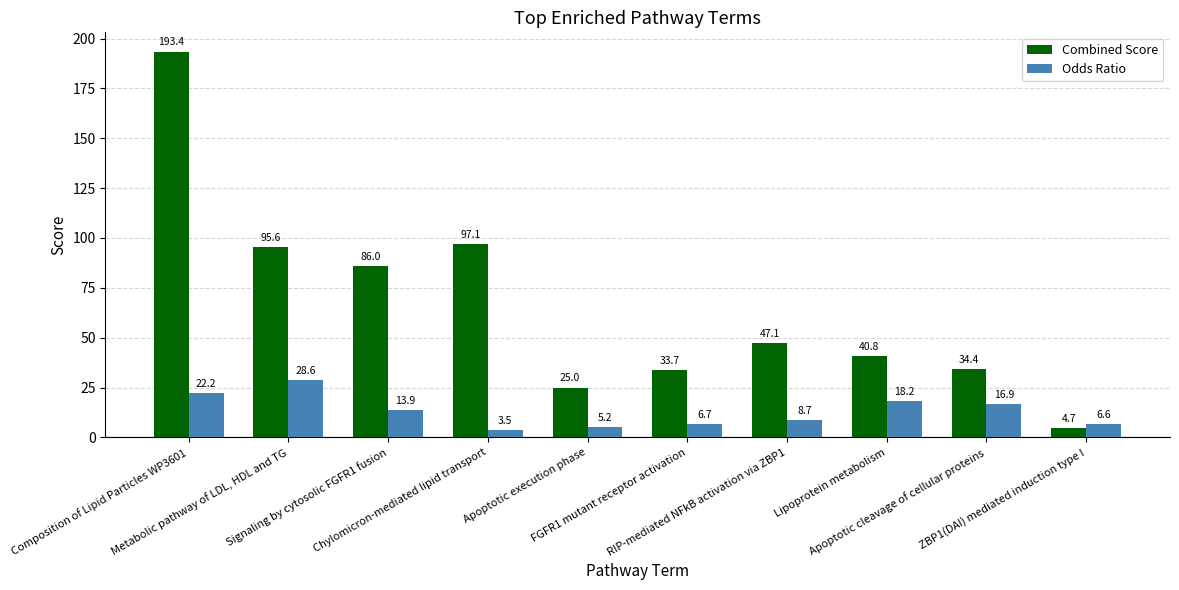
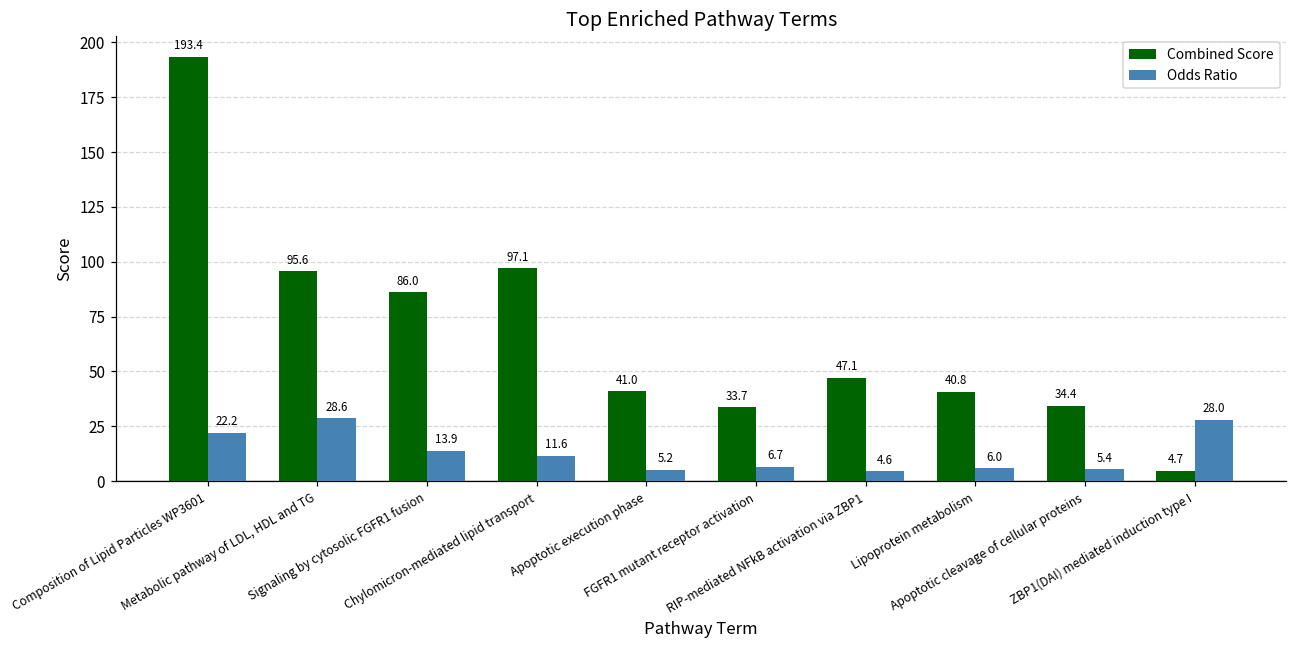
  {
    "Combined Score": {
      "Composition of Lipid Particles WP3601": 193.4,
      "Metabolic pathway of LDL, HDL and TG": 95.6,
      "Signaling by cytosolic FGFR1 fusion": 86.0,
      "Chylomicron-mediated lipid transport": 97.1,
-     "Apoptotic execution phase": 25.0,
+     "Apoptotic execution phase": 41.0,
      "FGFR1 mutant receptor activation": 33.7,
      "RIP-mediated NFkB activation via ZBP1": 47.1,
      "Lipoprotein metabolism": 40.8,
      "Apoptotic cleavage of cellular proteins": 34.4,
      "ZBP1(DAI) mediated induction type I": 4.7
    },
    "Odds Ratio": {
      "Composition of Lipid Particles WP3601": 22.2,
      "Metabolic pathway of LDL, HDL and TG": 28.6,
      "Signaling by cytosolic FGFR1 fusion": 13.9,
-     "Chylomicron-mediated lipid transport": 3.5,
+     "Chylomicron-mediated lipid transport": 11.6,
      "Apoptotic execution phase": 5.2,
      "FGFR1 mutant receptor activation": 6.7,
-     "RIP-mediated NFkB activation via ZBP1": 8.7,
-     "Lipoprotein metabolism": 18.2,
-     "Apoptotic cleavage of cellular proteins": 16.9,
-     "ZBP1(DAI) mediated induction type I": 6.6
+     "RIP-mediated NFkB activation via ZBP1": 4.6,
+     "Lipoprotein metabolism": 6.0,
+     "Apoptotic cleavage of cellular proteins": 5.4,
+     "ZBP1(DAI) mediated induction type I": 28.0
    }
  }
